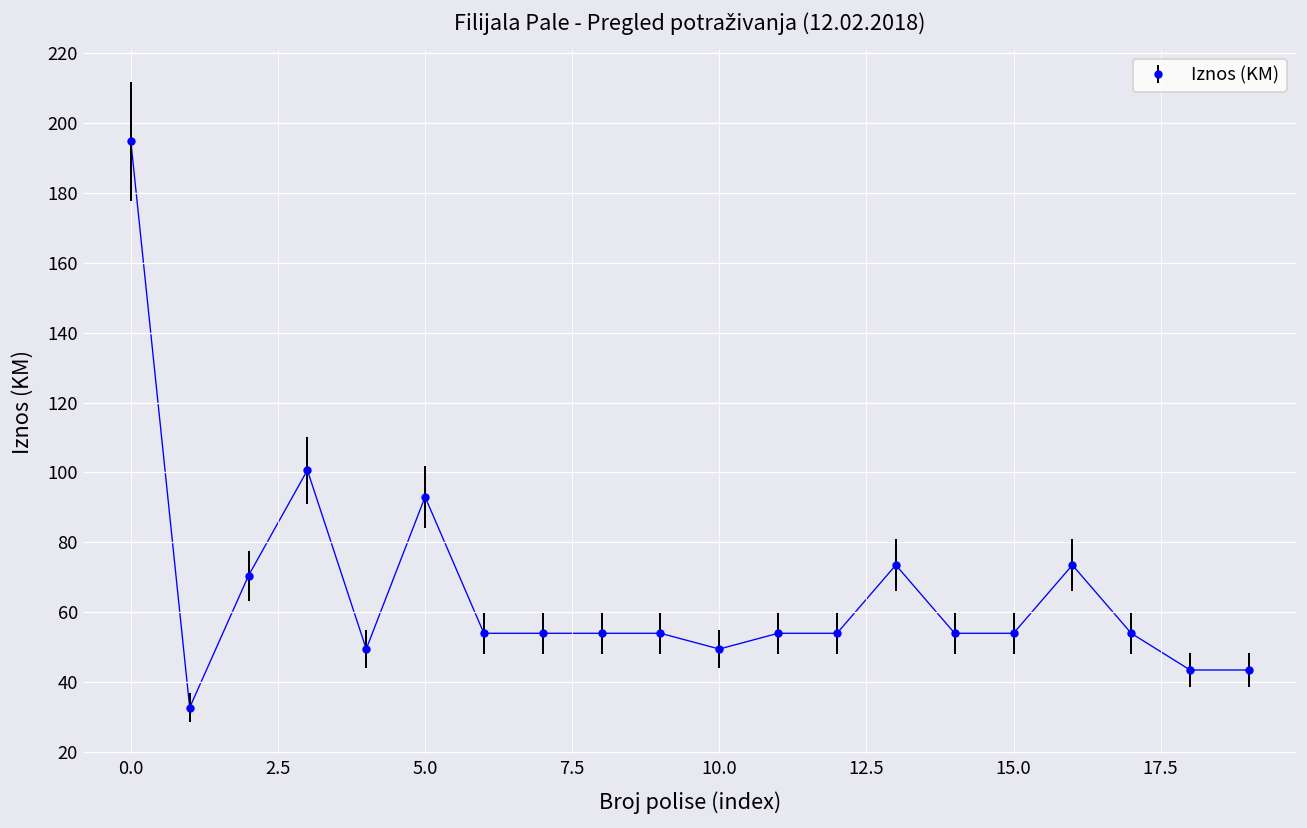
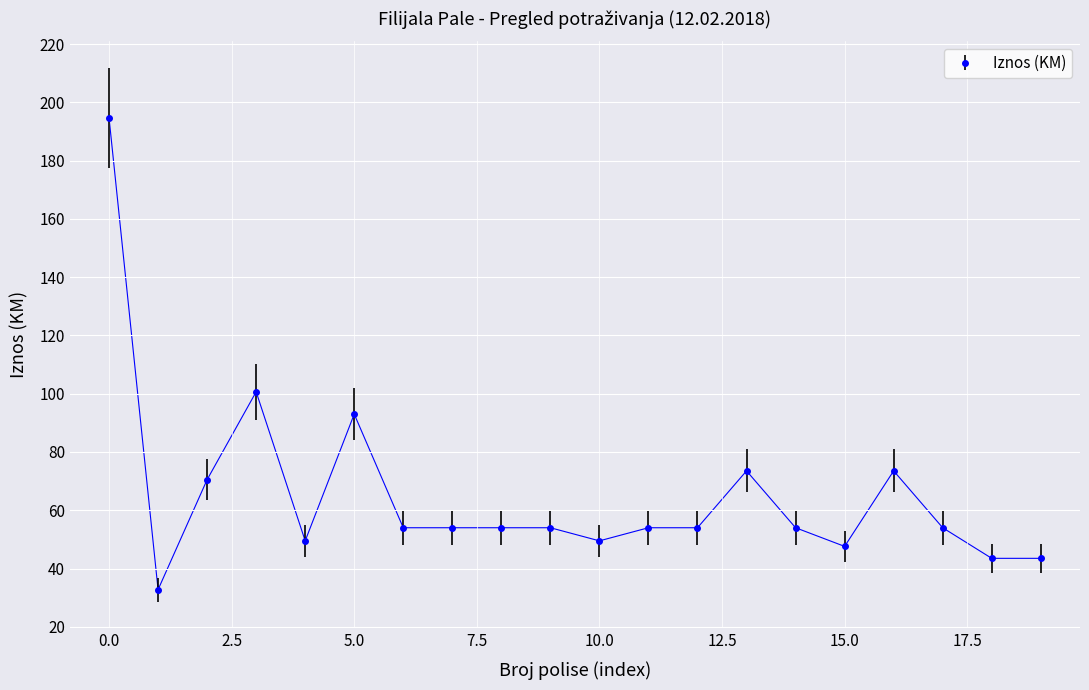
  {
    "0.0": 195,
    "5.0": 93,
    "10.0": 50,
-   "15.0": 54
+   "15.0": 48
  }
